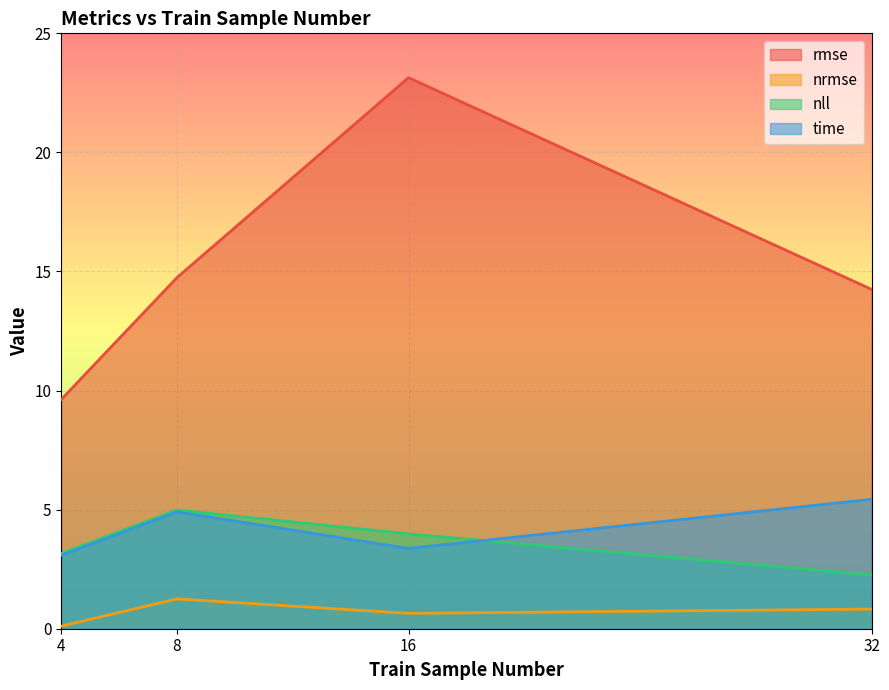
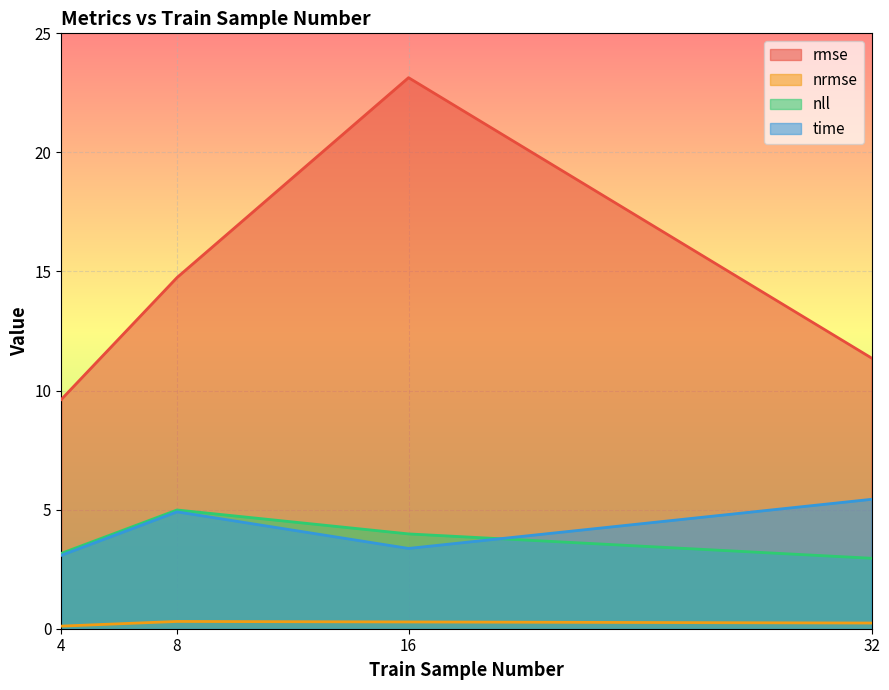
  {
    "rmse": {
      "4": 9.6,
      "8": 14.7,
      "16": 23.1,
-     "32": 14.2
+     "32": 11.4
    },
    "nrmse": {
      "4": 0.1,
-     "8": 1.3,
-     "16": 0.6,
-     "32": 0.8
+     "8": 0.3,
+     "16": 0.3,
+     "32": 0.2
    },
    "nll": {
      "16": 4.0,
-     "32": 2.3
+     "32": 3.0
    },
    "time": {
      "16": 3.4,
      "32": 5.4
    }
  }
